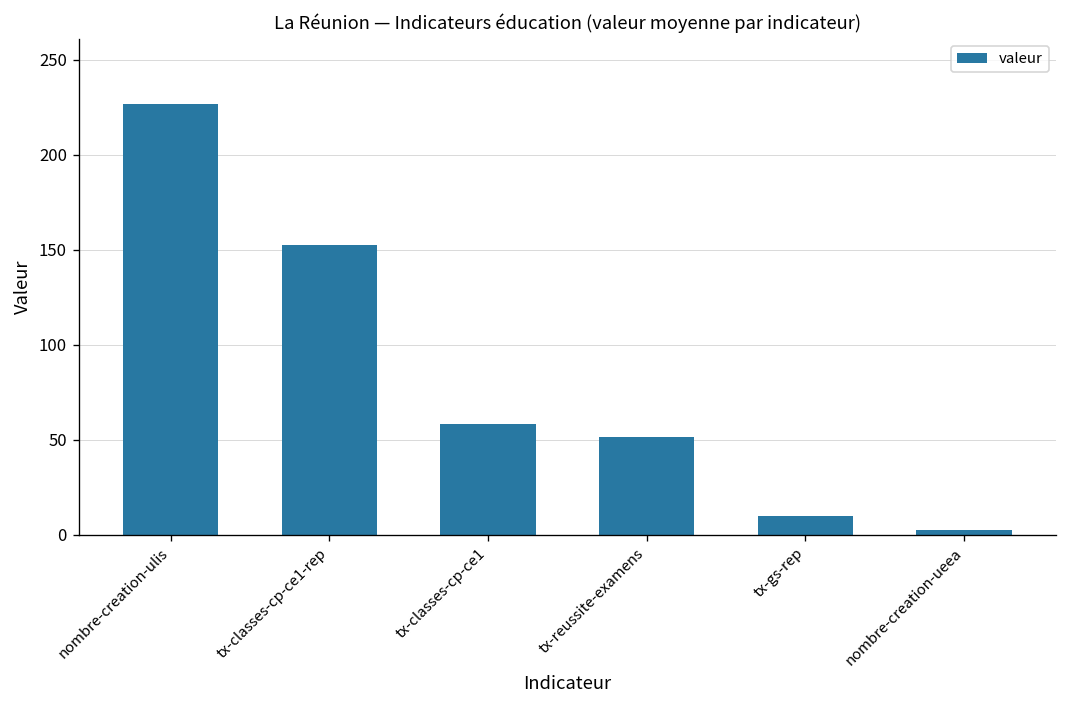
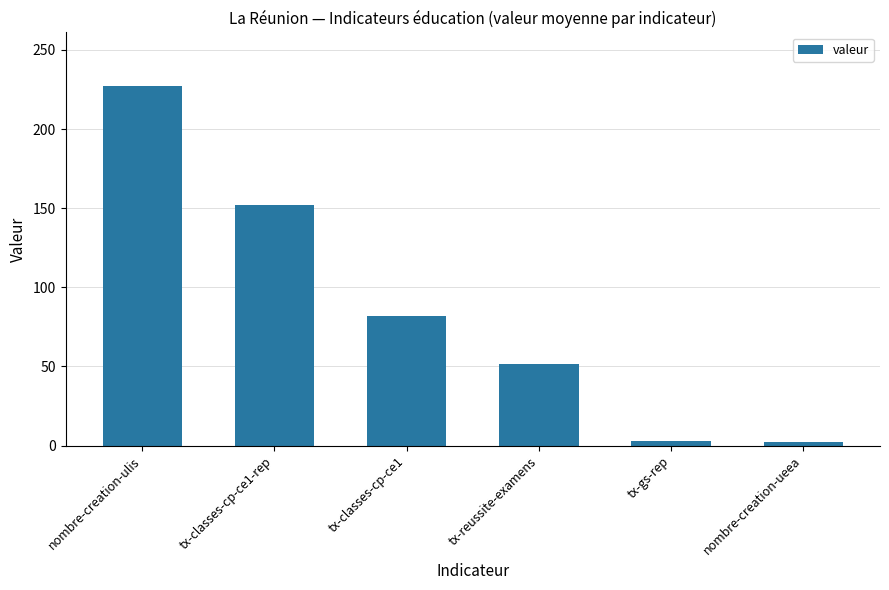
  {
    "nombre-creation-ulis": 227,
    "tx-classes-cp-ce1-rep": 152,
-   "tx-classes-cp-ce1": 59,
+   "tx-classes-cp-ce1": 82,
    "tx-reussite-examens": 52,
-   "tx-gs-rep": 10,
+   "tx-gs-rep": 3,
    "nombre-creation-ueea": 2
  }
